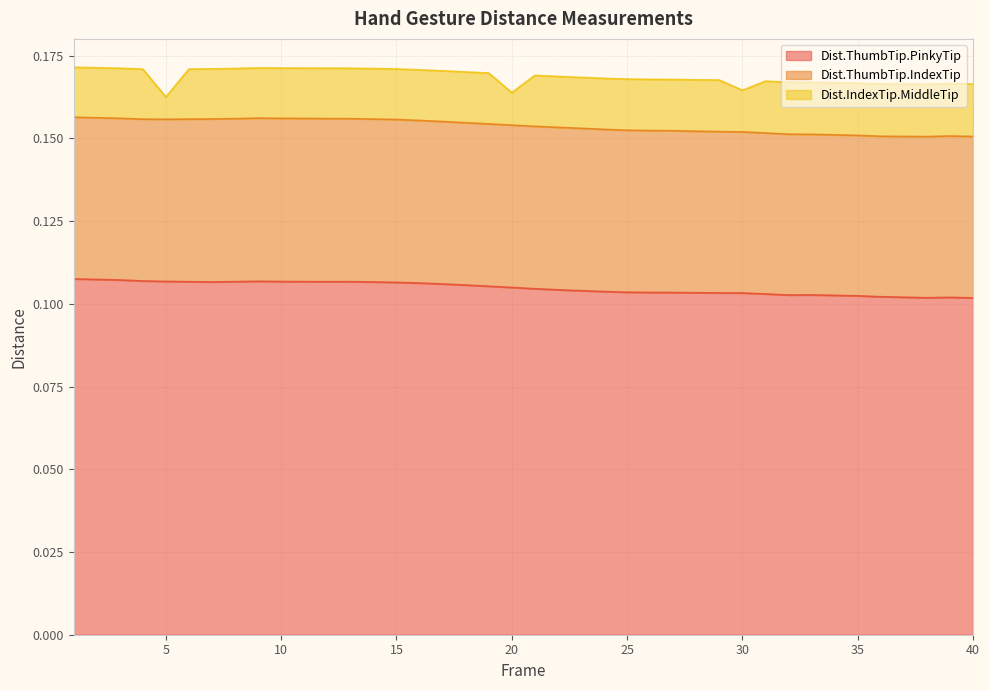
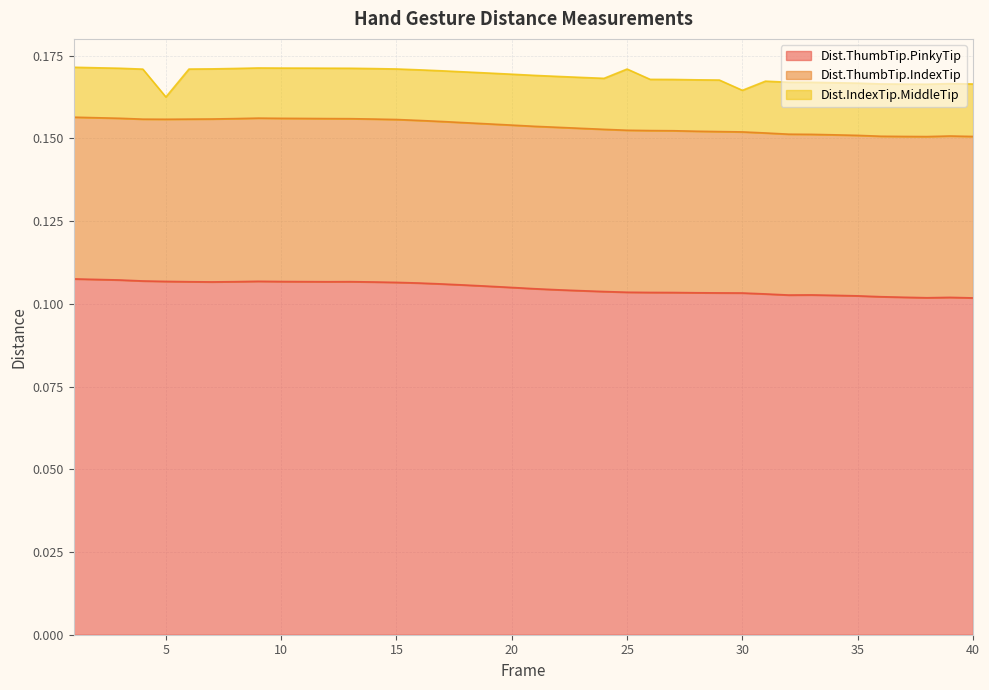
  {
    "Dist.IndexTip.MiddleTip": {
      "5": 0.007,
      "10": 0.015,
      "15": 0.015,
-     "20": 0.010,
-     "25": 0.015,
+     "20": 0.015,
+     "25": 0.018,
      "30": 0.013,
      "40": 0.016
    }
  }
